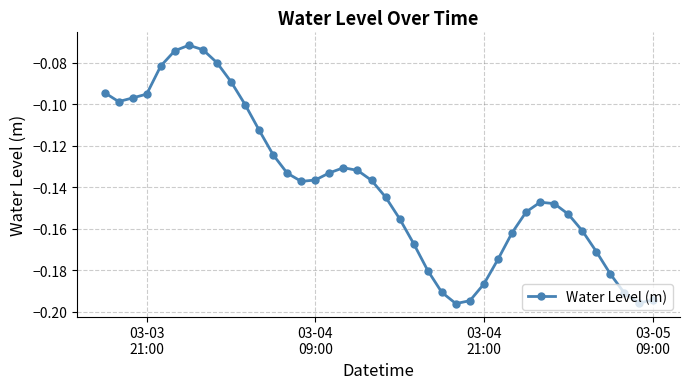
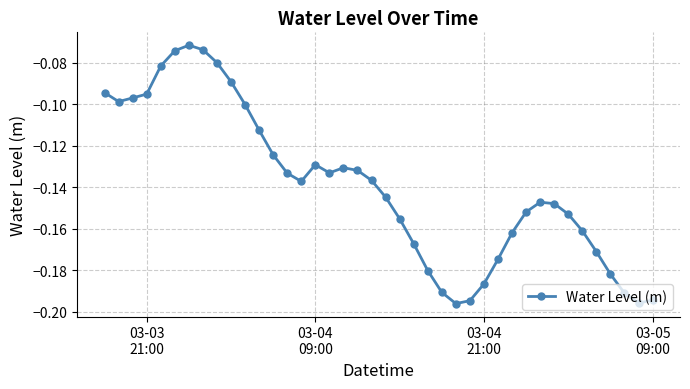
  {
    "03-03 21:00": -0.095,
-   "03-04 09:00": -0.136,
+   "03-04 09:00": -0.129,
    "03-04 21:00": -0.187
  }
